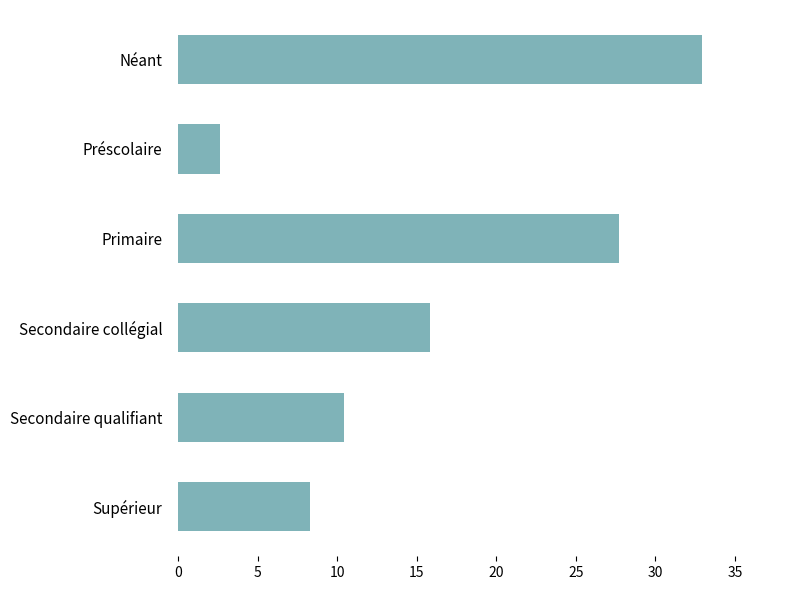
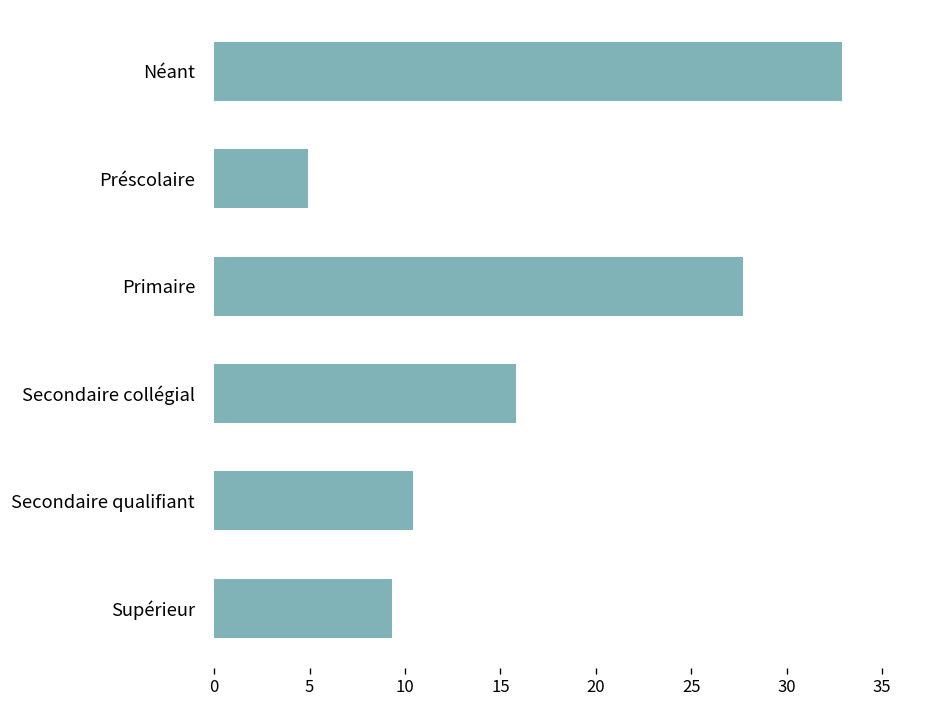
  {
    "Néant": 32.9,
-   "Préscolaire": 2.6,
+   "Préscolaire": 4.9,
    "Primaire": 27.7,
    "Secondaire collégial": 15.8,
    "Secondaire qualifiant": 10.4,
-   "Supérieur": 8.3
+   "Supérieur": 9.3
  }
